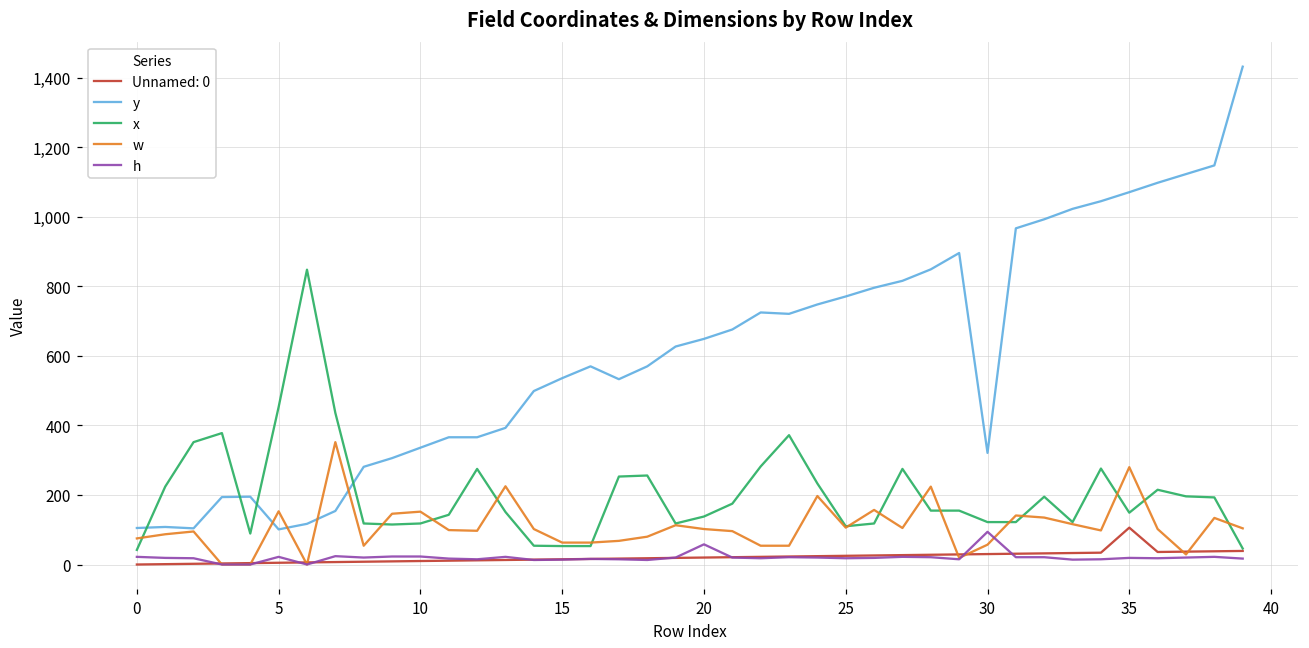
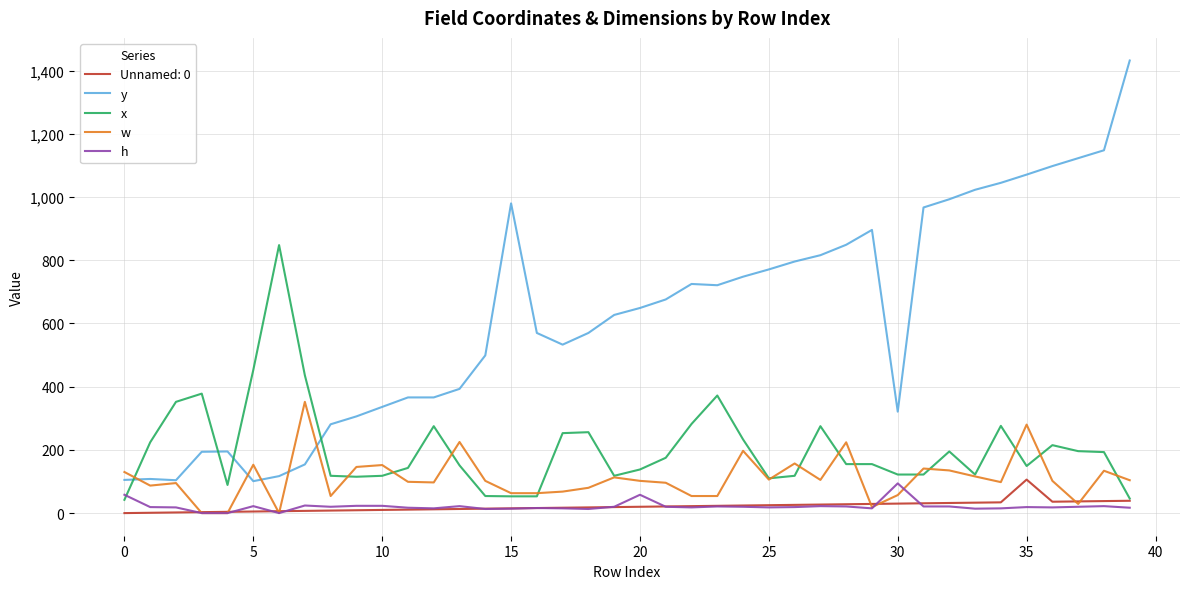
  {
    "Unnamed: 0": {
      "0": "0",
      "5": "10",
      "10": "10",
      "20": "20",
      "30": "30",
      "35": "110"
    },
    "y": {
      "0": "110",
      "5": "100",
      "10": "340",
-     "15": "540",
+     "15": "980",
      "20": "650",
      "25": "770",
      "30": "320",
      "35": "1,070"
    },
    "x": {
      "0": "40",
      "5": "450",
      "10": "120",
      "15": "50",
      "20": "140",
      "30": "120",
      "35": "150"
    },
    "w": {
-     "0": "80",
+     "0": "130",
      "5": "150",
      "10": "150",
      "15": "60",
      "20": "100",
      "30": "60",
      "35": "280"
    },
    "h": {
-     "0": "20",
+     "0": "60",
      "5": "20",
      "10": "20",
      "20": "60",
      "30": "90",
      "35": "20"
    }
  }
